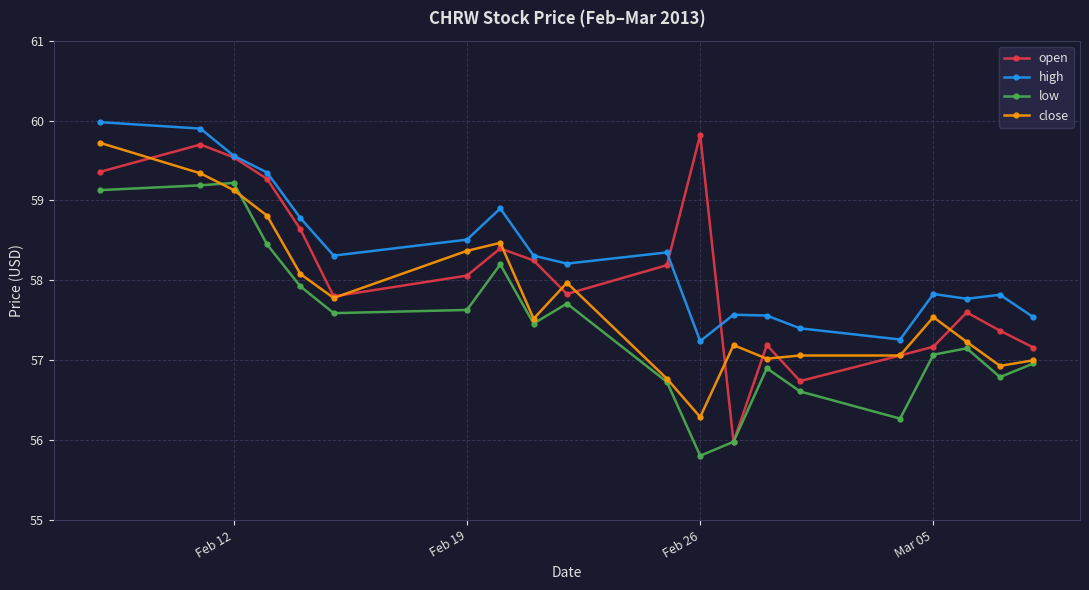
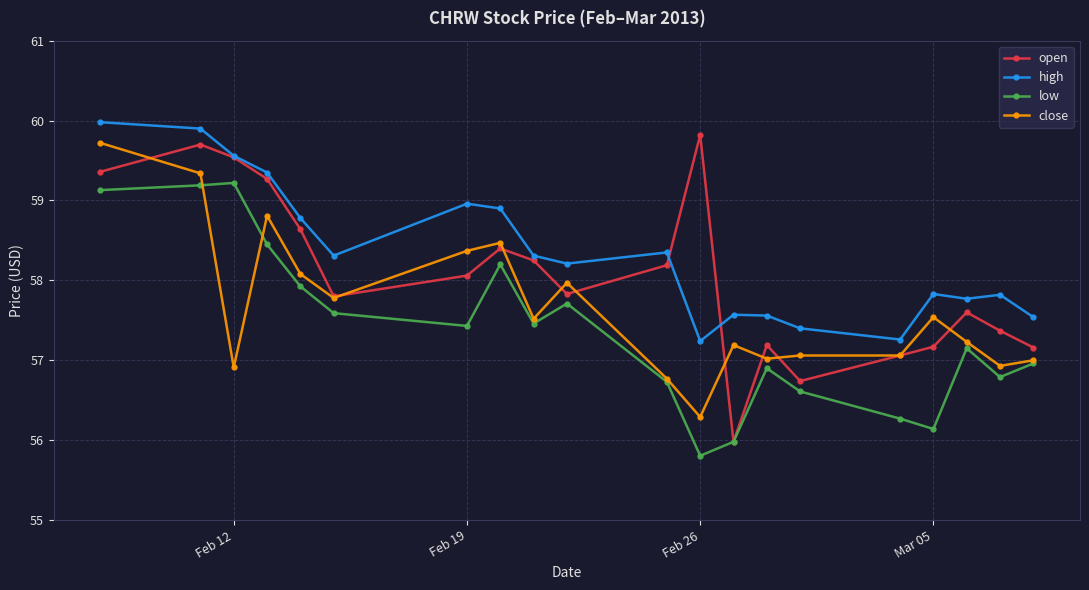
  {
    "open": {
      "Feb 19": 58.1,
      "Feb 26": 59.8,
      "Mar 05": 57.2
    },
    "high": {
-     "Feb 19": 58.5,
+     "Feb 19": 59.0,
      "Feb 26": 57.2,
      "Mar 05": 57.8
    },
    "low": {
      "Feb 12": 59.2,
-     "Feb 19": 57.6,
+     "Feb 19": 57.4,
      "Feb 26": 55.8,
-     "Mar 05": 57.1
+     "Mar 05": 56.1
    },
    "close": {
-     "Feb 12": 59.1,
+     "Feb 12": 56.9,
      "Feb 19": 58.4,
      "Feb 26": 56.3,
      "Mar 05": 57.5
    }
  }
